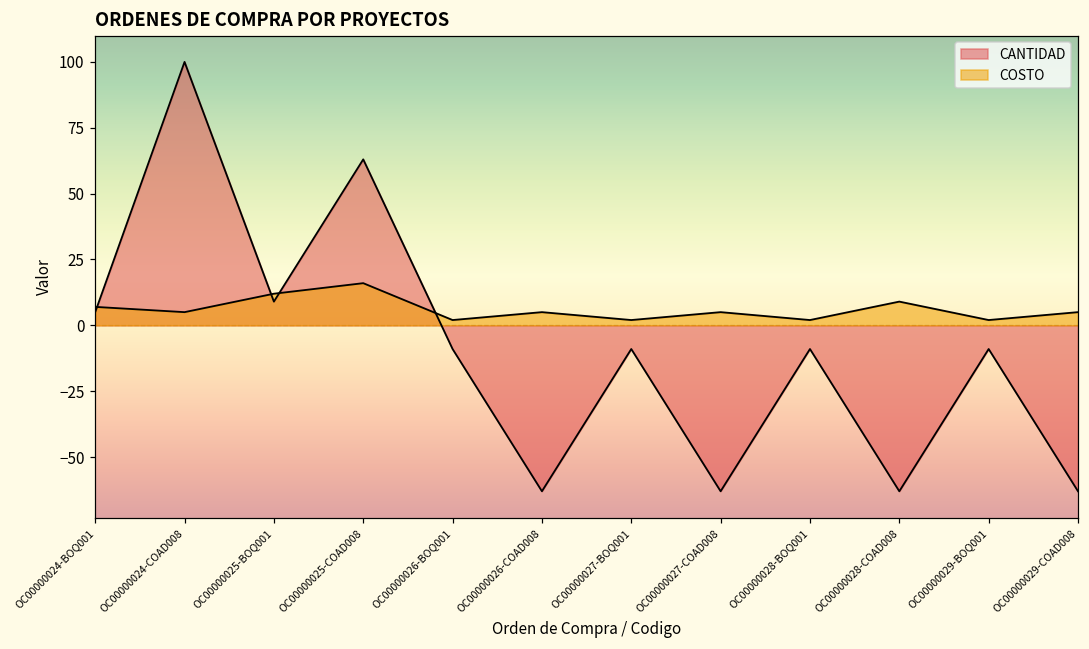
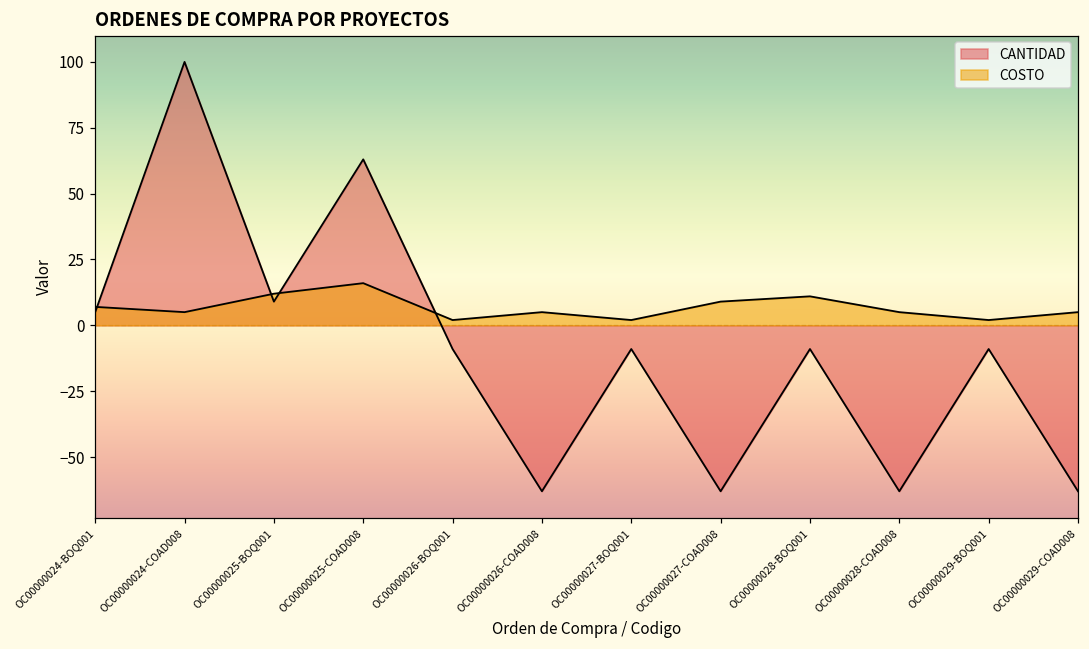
  {
    "COSTO": {
      "OC00000024-BOQ001": 7,
      "OC00000024-COAD008": 5,
      "OC00000025-BOQ001": 12,
      "OC00000025-COAD008": 16,
      "OC00000026-BOQ001": 2,
      "OC00000026-COAD008": 5,
      "OC00000027-BOQ001": 2,
-     "OC00000027-COAD008": 5,
-     "OC00000028-BOQ001": 2,
-     "OC00000028-COAD008": 9,
+     "OC00000027-COAD008": 9,
+     "OC00000028-BOQ001": 11,
+     "OC00000028-COAD008": 5,
      "OC00000029-BOQ001": 2,
      "OC00000029-COAD008": 5
    }
  }
